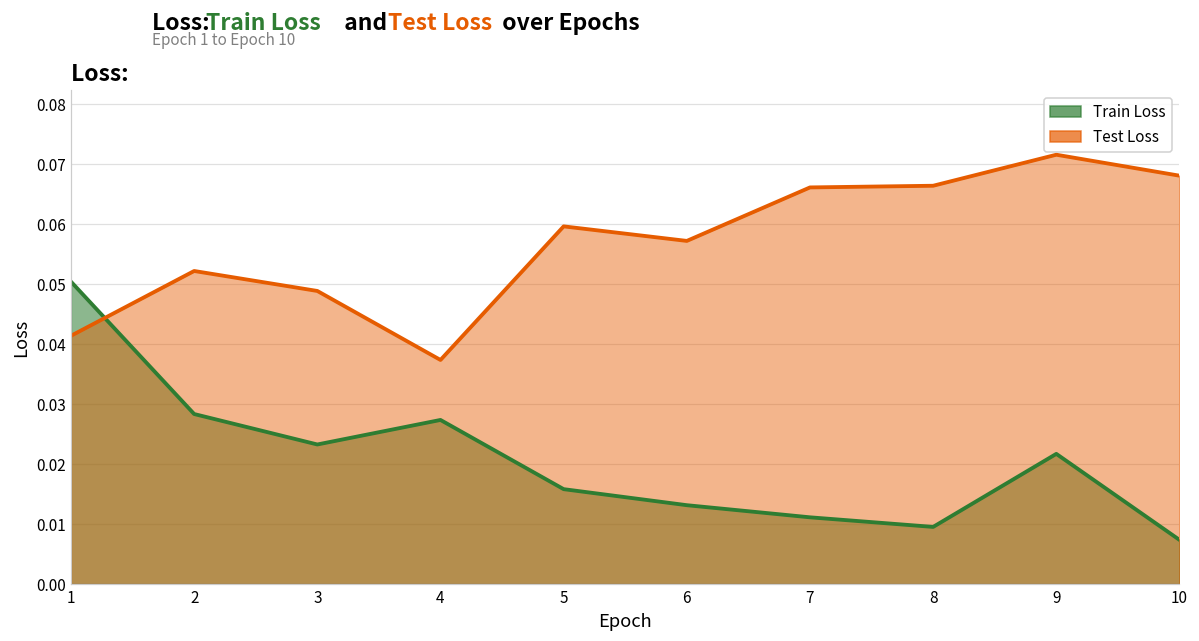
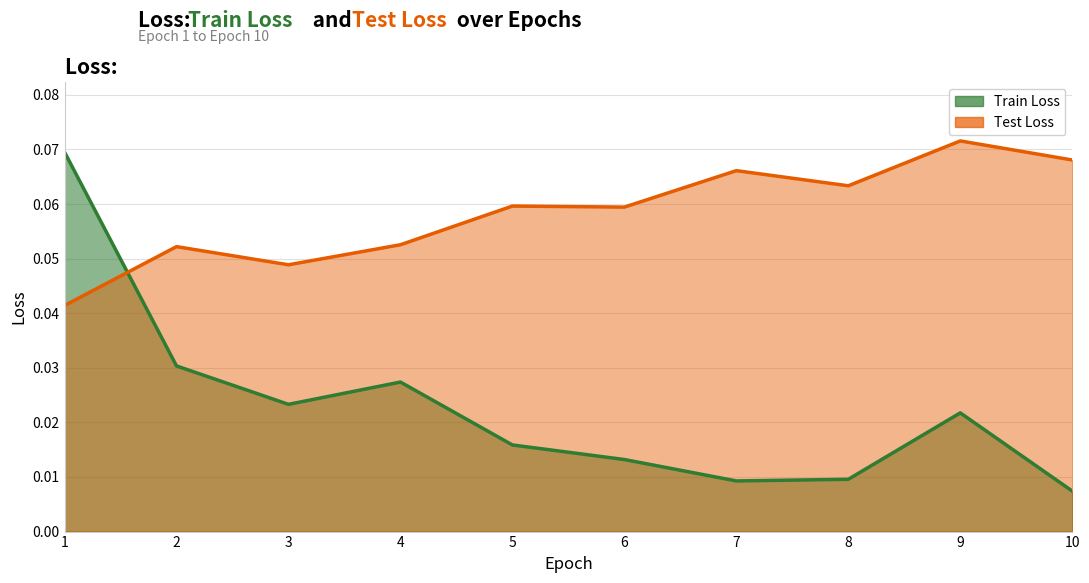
  {
    "Train Loss": {
-     "1": 0.050,
-     "2": 0.028,
+     "1": 0.070,
+     "2": 0.030,
      "3": 0.023,
      "4": 0.027,
      "5": 0.016,
      "6": 0.013,
-     "7": 0.011,
+     "7": 0.009,
      "8": 0.010,
      "9": 0.022,
      "10": 0.007
    },
    "Test Loss": {
      "1": 0.041,
      "2": 0.052,
      "3": 0.049,
-     "4": 0.037,
+     "4": 0.053,
      "5": 0.060,
-     "6": 0.057,
+     "6": 0.059,
      "7": 0.066,
-     "8": 0.066,
+     "8": 0.063,
      "9": 0.072,
      "10": 0.068
    }
  }
